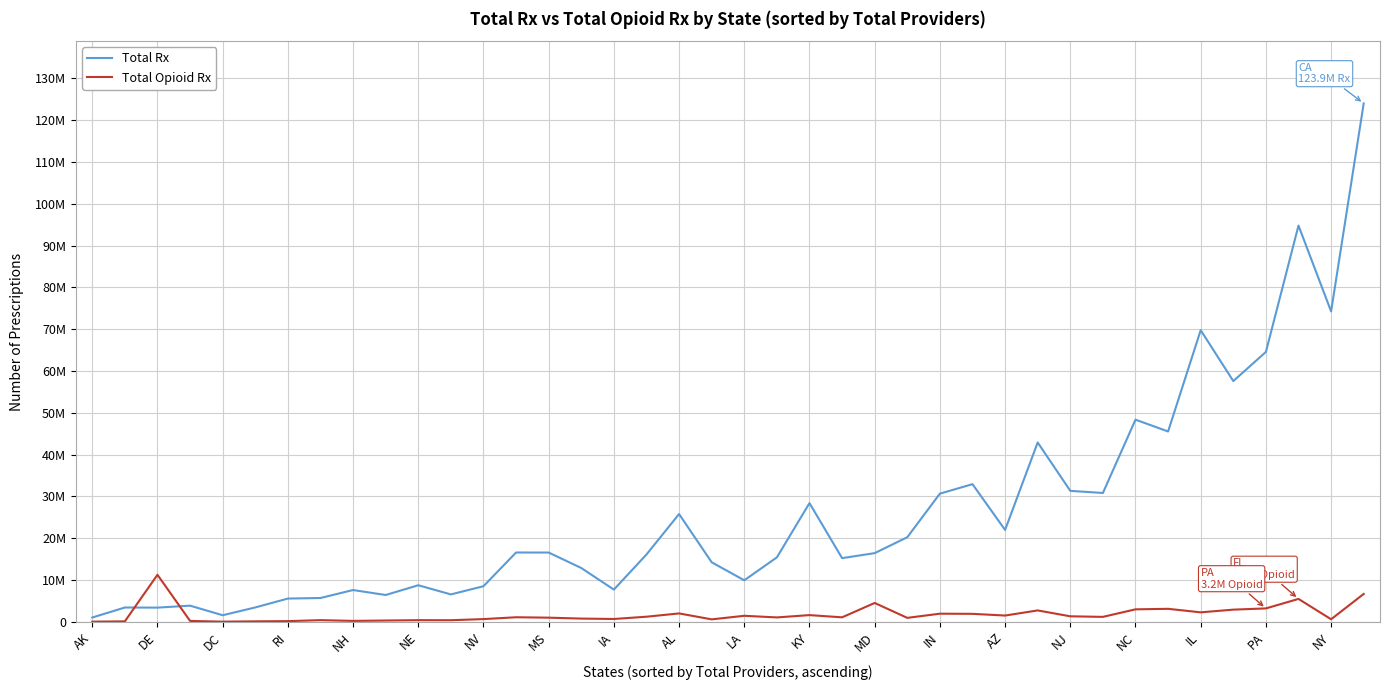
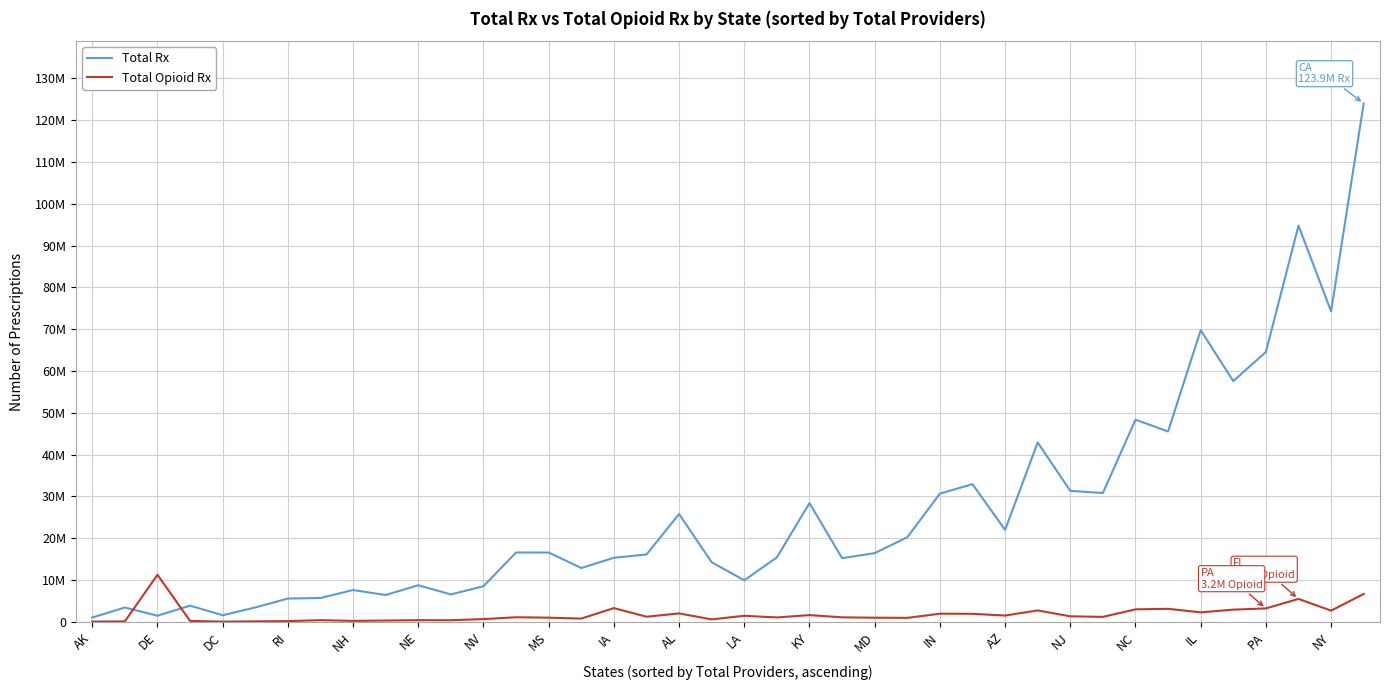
  {
    "Total Rx": {
      "AK": 1000000,
-     "DE": 3000000,
+     "DE": 1000000,
      "NH": 8000000,
-     "IA": 8000000,
+     "IA": 15000000,
      "LA": 10000000,
      "MD": 16000000,
      "IL": 70000000,
      "PA": 65000000,
      "NY": 74000000
    },
    "Total Opioid Rx": {
      "AK": 0,
      "DE": 11000000,
      "NH": 0,
-     "IA": 1000000,
+     "IA": 3000000,
      "LA": 1000000,
-     "MD": 5000000,
+     "MD": 1000000,
      "IL": 2000000,
-     "NY": 1000000
+     "NY": 3000000
    }
  }
